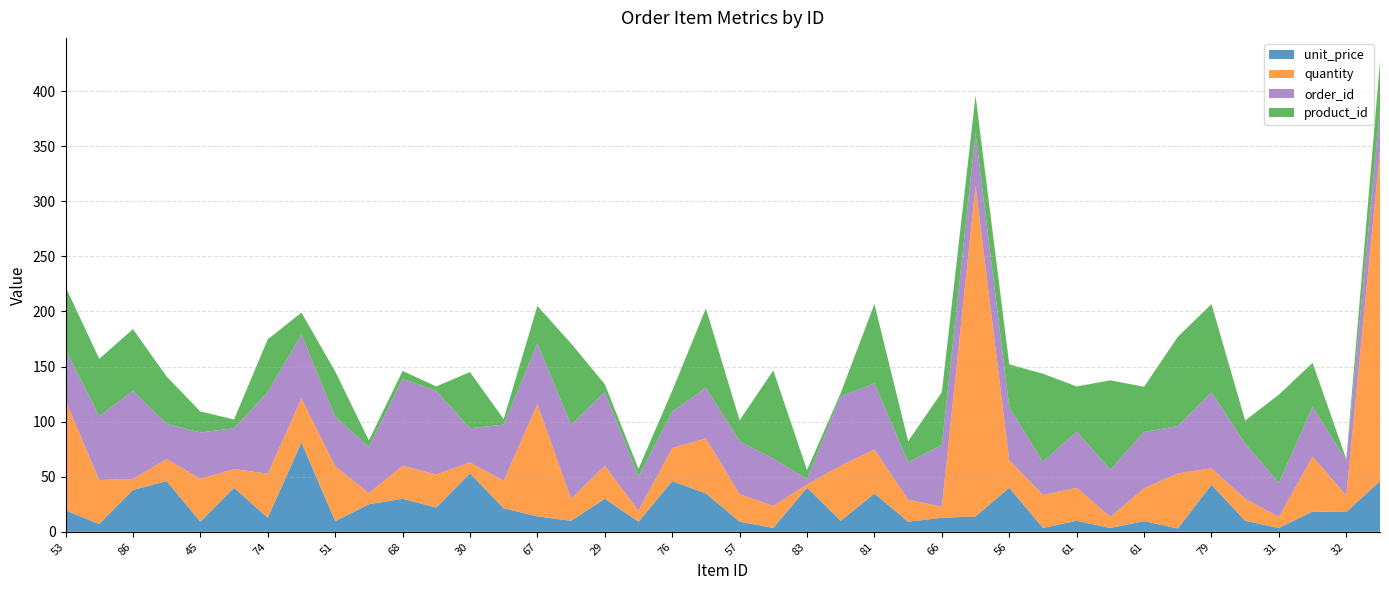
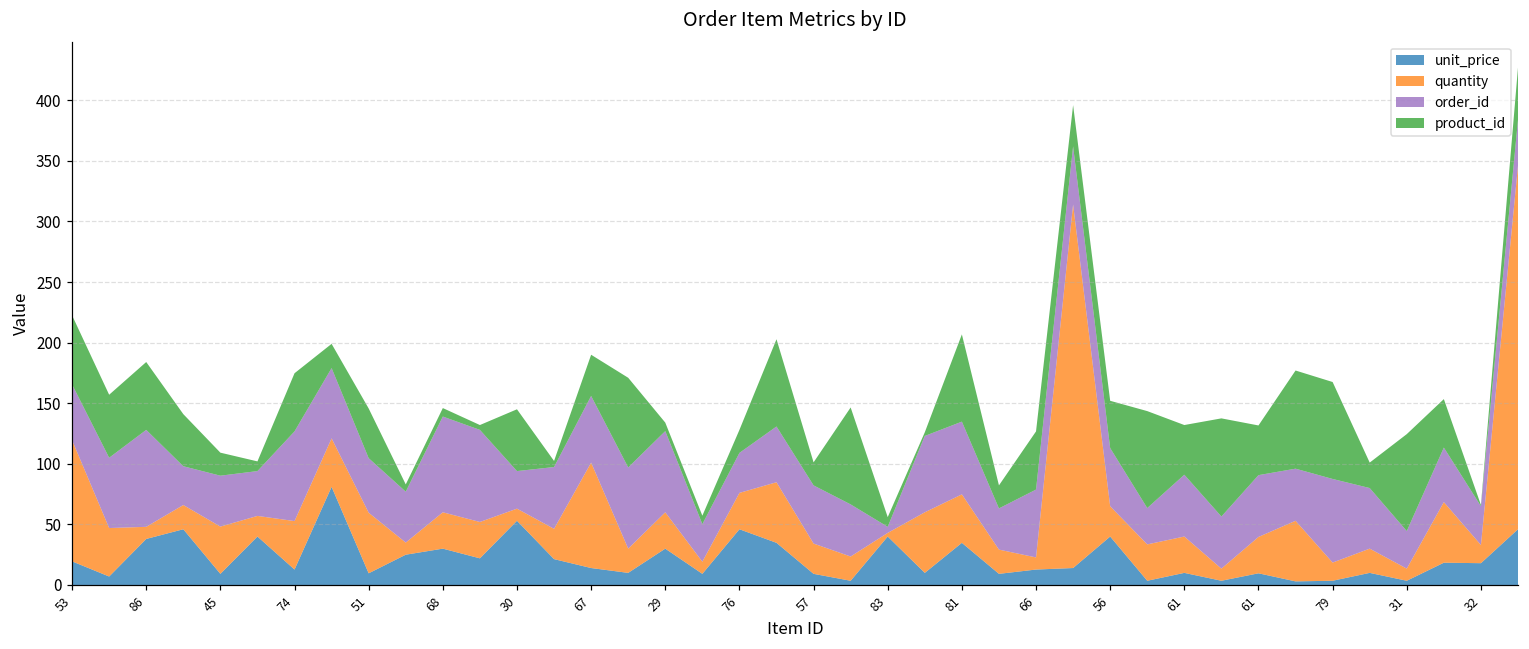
  {
    "unit_price": {
      "53": 20,
      "86": 38,
      "45": 9,
      "74": 13,
      "51": 10,
      "68": 30,
      "30": 53,
      "67": 14,
      "76": 46,
      "57": 9,
      "83": 40,
      "81": 35,
      "66": 13,
      "56": 40,
-     "79": 43,
+     "79": 4,
      "32": 18
    },
    "quantity": {
      "53": 100,
      "86": 10,
      "45": 39,
      "74": 40,
      "51": 50,
      "68": 30,
      "30": 10,
-     "67": 102,
+     "67": 87,
      "76": 30,
      "57": 25,
      "83": 3,
      "81": 40,
      "66": 10,
      "56": 25,
      "79": 15,
      "32": 15
    },
    "order_id": {
      "53": 46,
      "86": 80,
      "45": 42,
      "74": 74,
      "51": 45,
      "68": 79,
      "30": 31,
      "67": 55,
      "76": 33,
      "57": 48,
      "83": 5,
      "81": 60,
      "66": 56,
      "56": 48,
      "79": 69
    },
    "product_id": {
      "53": 57,
      "86": 56,
      "45": 19,
      "74": 48,
      "51": 41,
      "68": 7,
      "30": 51,
      "67": 34,
      "76": 19,
      "57": 19,
      "83": 8,
      "81": 72,
      "66": 48,
      "56": 39,
      "79": 80
    }
  }
